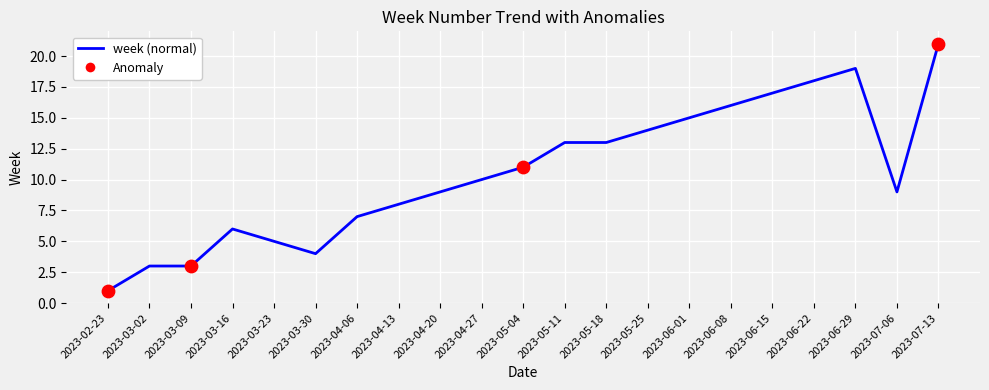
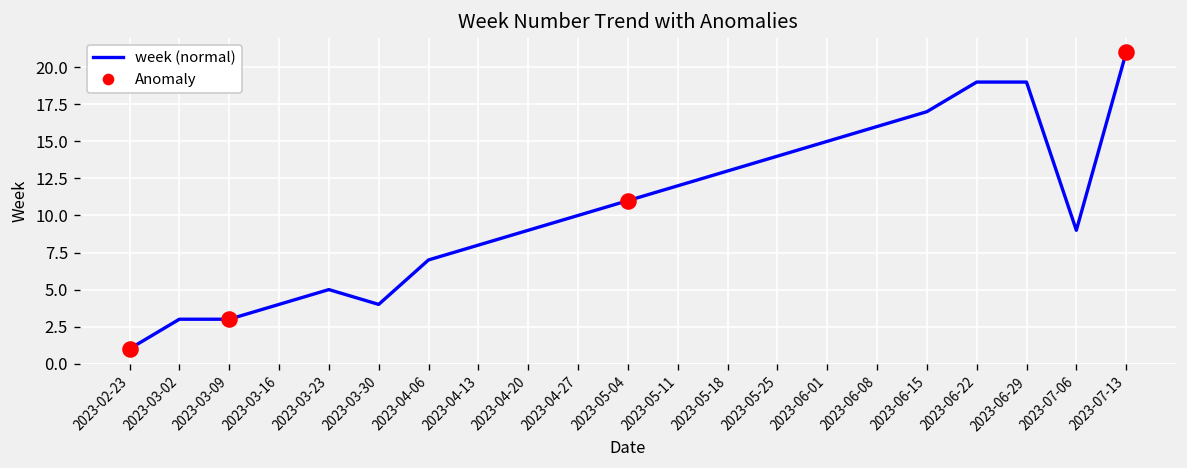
  {
    "week (normal)": {
      "2023-03-02": 3,
-     "2023-03-16": 6,
+     "2023-03-16": 4,
      "2023-03-23": 5,
      "2023-03-30": 4,
      "2023-04-06": 7,
      "2023-04-13": 8,
      "2023-04-20": 9,
      "2023-04-27": 10,
-     "2023-05-11": 13,
+     "2023-05-11": 12,
      "2023-05-18": 13,
      "2023-05-25": 14,
      "2023-06-01": 15,
      "2023-06-08": 16,
      "2023-06-15": 17,
-     "2023-06-22": 18,
+     "2023-06-22": 19,
      "2023-06-29": 19,
      "2023-07-06": 9
    }
  }
